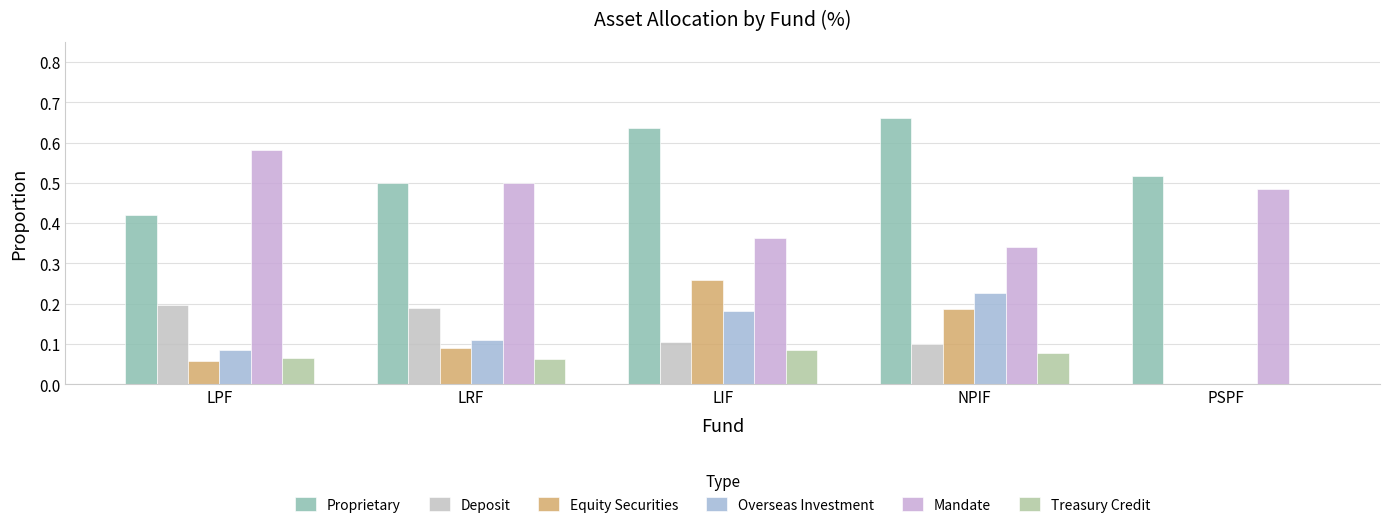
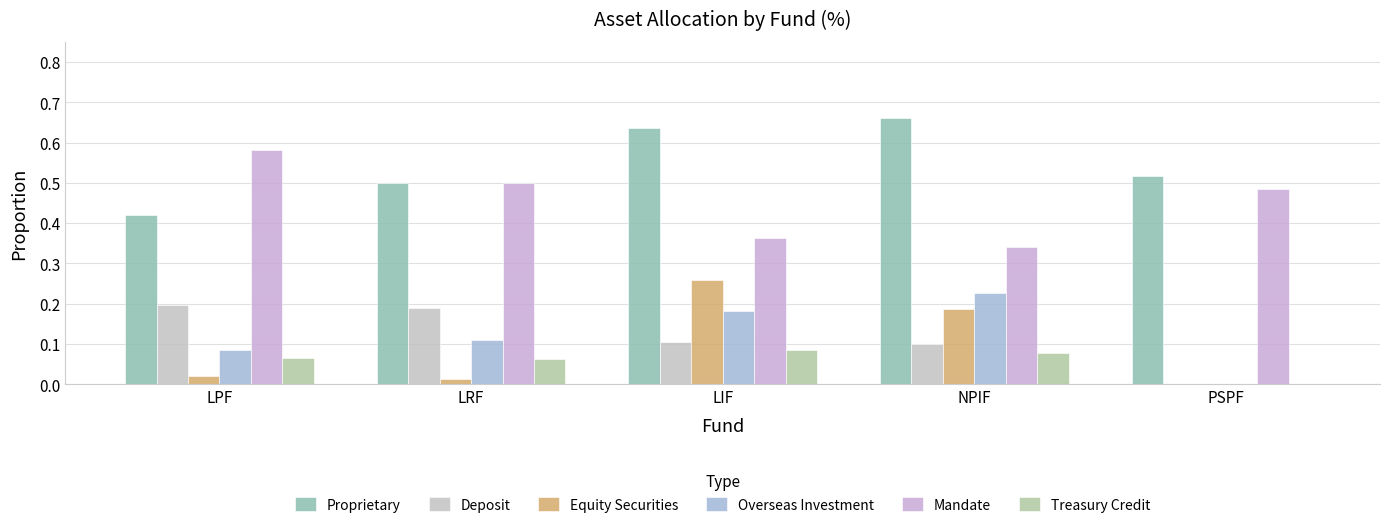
  {
    "Equity Securities": {
-     "LPF": 0.06,
-     "LRF": 0.09,
+     "LPF": 0.02,
+     "LRF": 0.01,
      "LIF": 0.26,
      "NPIF": 0.19,
      "PSPF": 0.00
    }
  }
